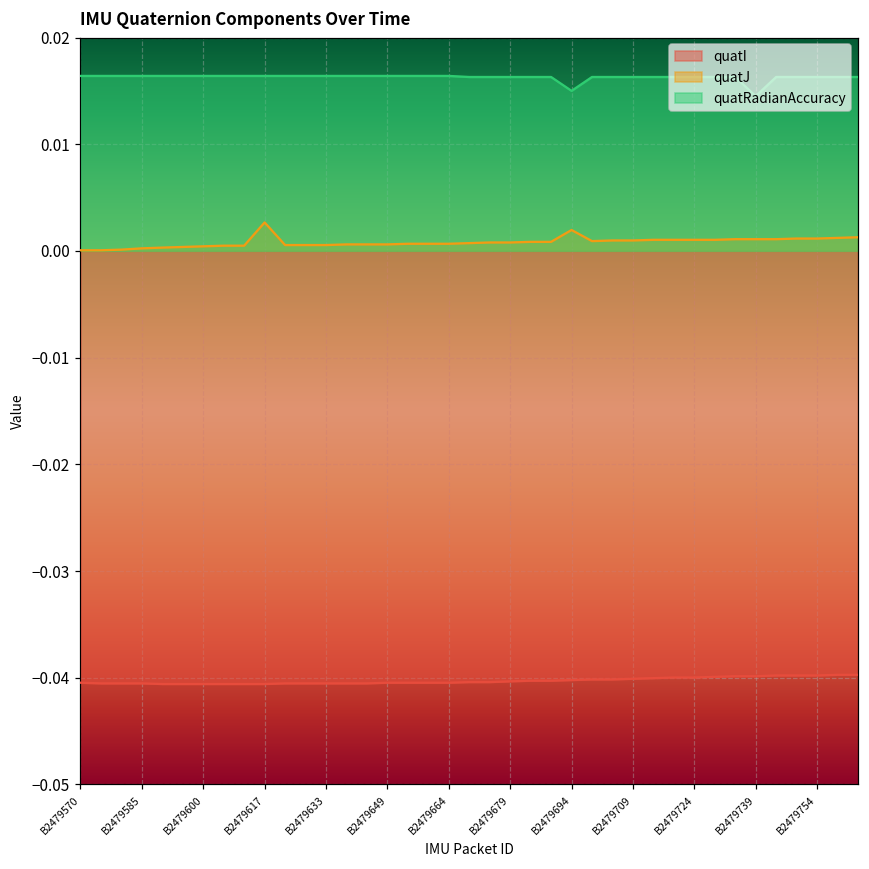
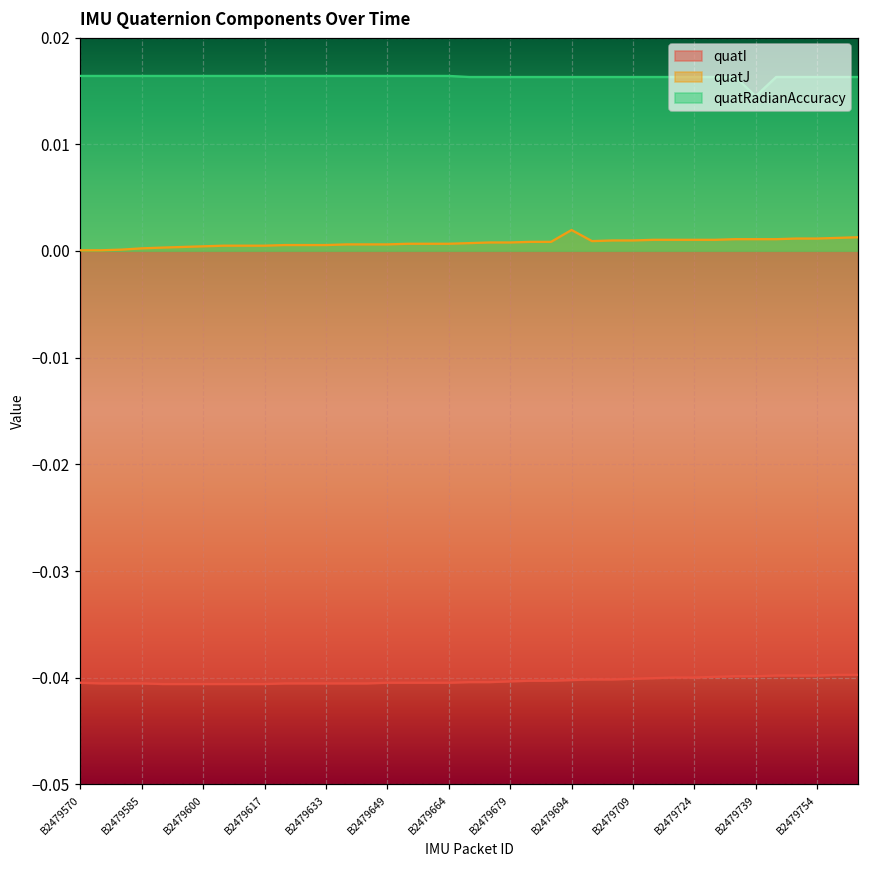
  {
    "quatJ": {
      "B2479600": 0.000,
-     "B2479617": 0.003,
+     "B2479617": 0.000,
      "B2479633": 0.001,
      "B2479649": 0.001,
      "B2479664": 0.001,
      "B2479679": 0.001,
      "B2479694": 0.002,
      "B2479709": 0.001,
      "B2479724": 0.001,
      "B2479739": 0.001,
      "B2479754": 0.001
    },
    "quatRadianAccuracy": {
      "B2479570": 0.016,
      "B2479585": 0.016,
      "B2479600": 0.016,
      "B2479617": 0.016,
      "B2479633": 0.016,
      "B2479649": 0.016,
      "B2479664": 0.016,
      "B2479679": 0.016,
-     "B2479694": 0.015,
+     "B2479694": 0.016,
      "B2479709": 0.016
    }
  }
